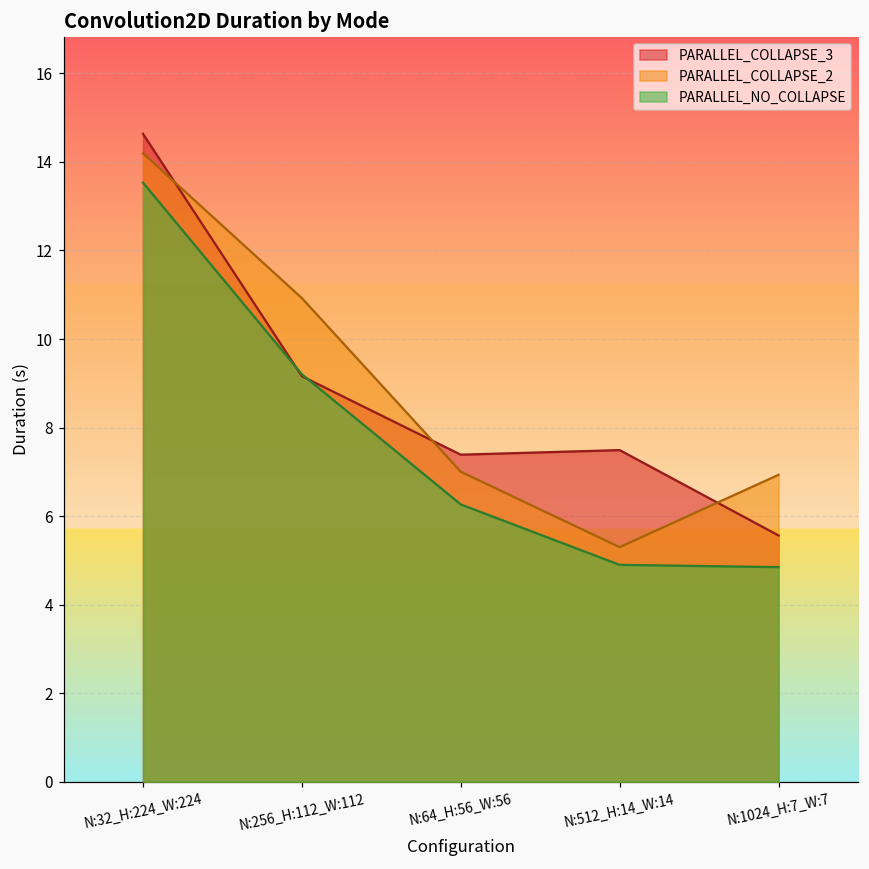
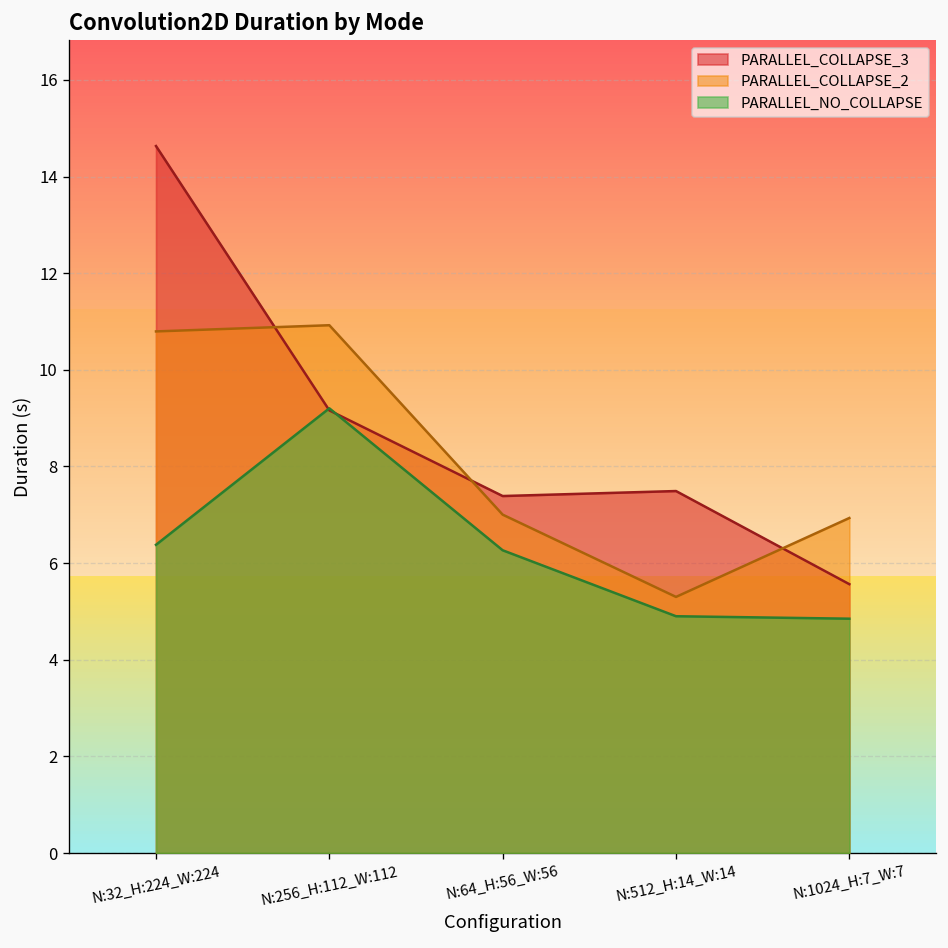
  {
    "PARALLEL_COLLAPSE_3": {
      "N:32_H:224_W:224": 14.6,
      "N:64_H:56_W:56": 7.4,
      "N:512_H:14_W:14": 7.5,
      "N:1024_H:7_W:7": 5.6
    },
    "PARALLEL_COLLAPSE_2": {
-     "N:32_H:224_W:224": 14.2,
+     "N:32_H:224_W:224": 10.8,
      "N:256_H:112_W:112": 10.9,
      "N:64_H:56_W:56": 7.0,
      "N:512_H:14_W:14": 5.3,
      "N:1024_H:7_W:7": 6.9
    },
    "PARALLEL_NO_COLLAPSE": {
-     "N:32_H:224_W:224": 13.5,
+     "N:32_H:224_W:224": 6.4,
      "N:64_H:56_W:56": 6.3,
      "N:512_H:14_W:14": 4.9,
      "N:1024_H:7_W:7": 4.8
    }
  }
